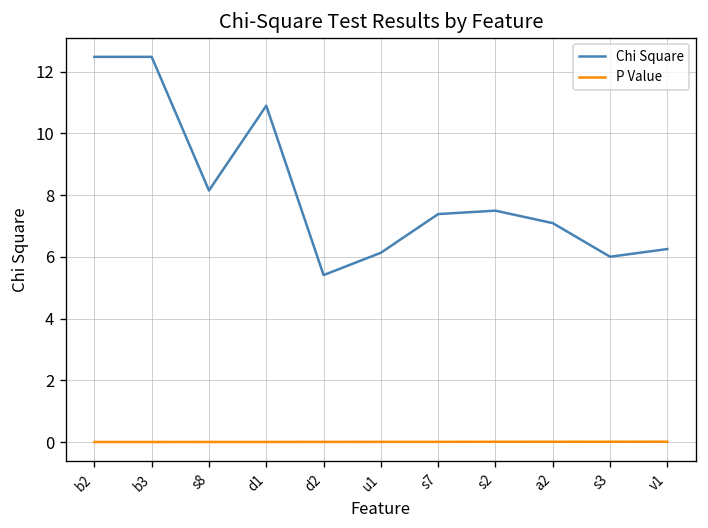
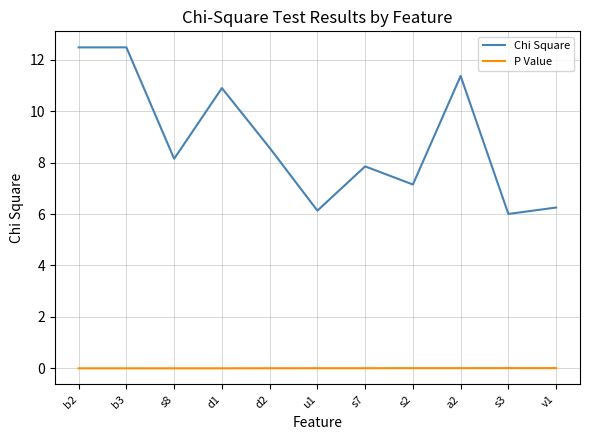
  {
    "Chi Square": {
      "b2": 12.5,
      "b3": 12.5,
      "s8": 8.1,
      "d1": 10.9,
-     "d2": 5.4,
+     "d2": 8.6,
      "u1": 6.1,
-     "s7": 7.4,
-     "s2": 7.5,
-     "a2": 7.1,
+     "s7": 7.9,
+     "s2": 7.1,
+     "a2": 11.4,
      "s3": 6.0,
      "v1": 6.3
    },
    "P Value": {
      "b2": 0.0,
      "b3": 0.0,
      "s8": 0.0,
      "d1": 0.0,
      "d2": 0.0,
      "u1": 0.0,
      "s7": 0.0,
      "s2": 0.0,
      "a2": 0.0,
      "s3": 0.0,
      "v1": 0.0
    }
  }
